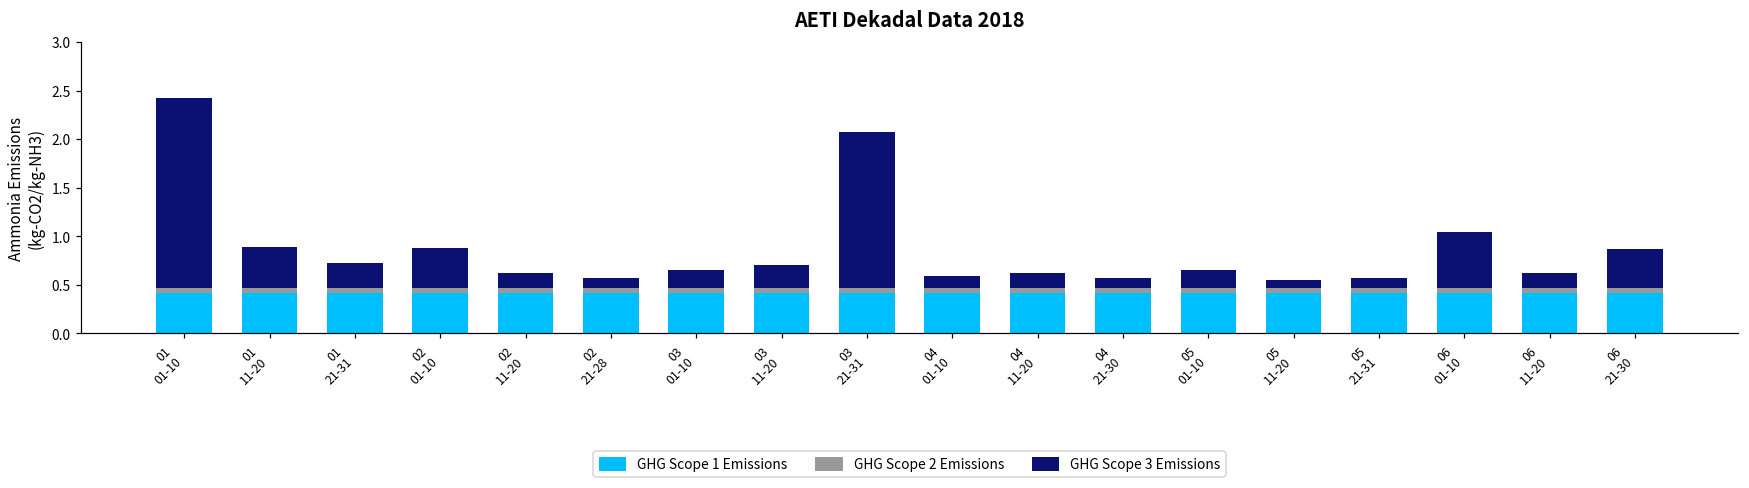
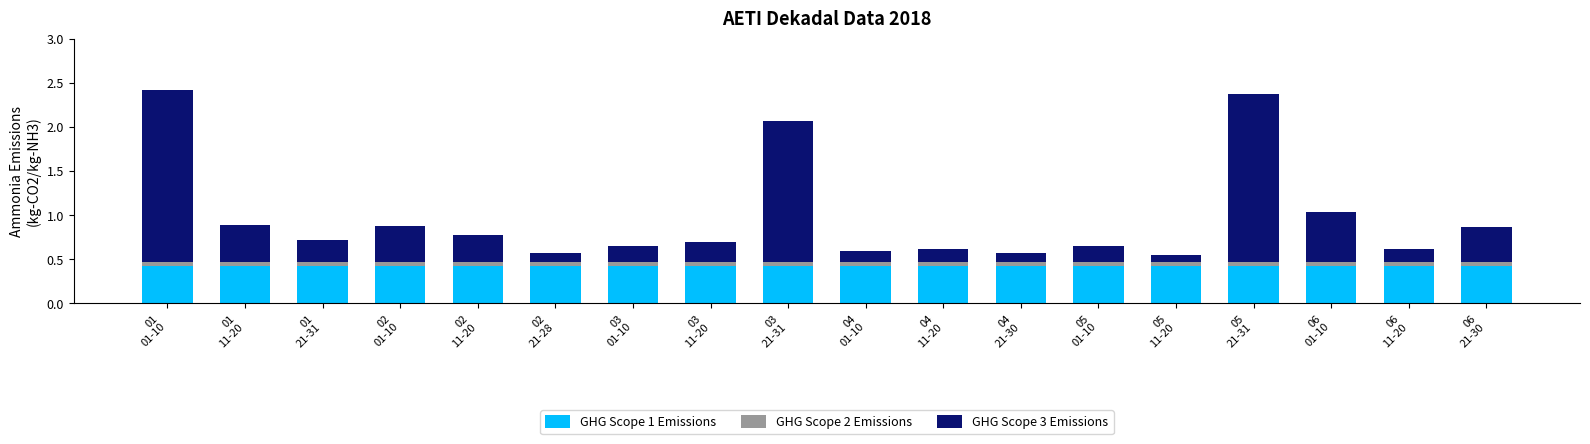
  {
    "GHG Scope 1 Emissions": {
      "01 01-10": 0.4,
      "01 11-20": 0.4,
      "01 21-31": 0.4,
      "02 01-10": 0.4,
      "02 11-20": 0.4,
      "02 21-28": 0.4,
      "03 01-10": 0.4,
      "03 11-20": 0.4,
      "03 21-31": 0.4,
      "04 01-10": 0.4,
      "04 11-20": 0.4,
      "04 21-30": 0.4,
      "05 01-10": 0.4,
      "05 11-20": 0.4,
      "05 21-31": 0.4,
      "06 01-10": 0.4,
      "06 11-20": 0.4,
      "06 21-30": 0.4
    },
    "GHG Scope 2 Emissions": {
      "01 01-10": 0.0,
      "01 11-20": 0.0,
      "01 21-31": 0.0,
      "02 01-10": 0.0,
      "02 11-20": 0.0,
      "02 21-28": 0.0,
      "03 01-10": 0.0,
      "03 11-20": 0.0,
      "03 21-31": 0.0,
      "04 01-10": 0.0,
      "04 11-20": 0.0,
      "04 21-30": 0.0,
      "05 01-10": 0.0,
      "05 11-20": 0.0,
      "05 21-31": 0.0,
      "06 01-10": 0.0,
      "06 11-20": 0.0,
      "06 21-30": 0.0
    },
    "GHG Scope 3 Emissions": {
      "01 01-10": 2.0,
      "01 11-20": 0.4,
      "01 21-31": 0.3,
      "02 01-10": 0.4,
-     "02 11-20": 0.2,
+     "02 11-20": 0.3,
      "02 21-28": 0.1,
      "03 01-10": 0.2,
      "03 11-20": 0.2,
      "03 21-31": 1.6,
      "04 01-10": 0.1,
      "04 11-20": 0.2,
      "04 21-30": 0.1,
      "05 01-10": 0.2,
      "05 11-20": 0.1,
-     "05 21-31": 0.1,
+     "05 21-31": 1.9,
      "06 01-10": 0.6,
      "06 11-20": 0.2,
      "06 21-30": 0.4
    }
  }
